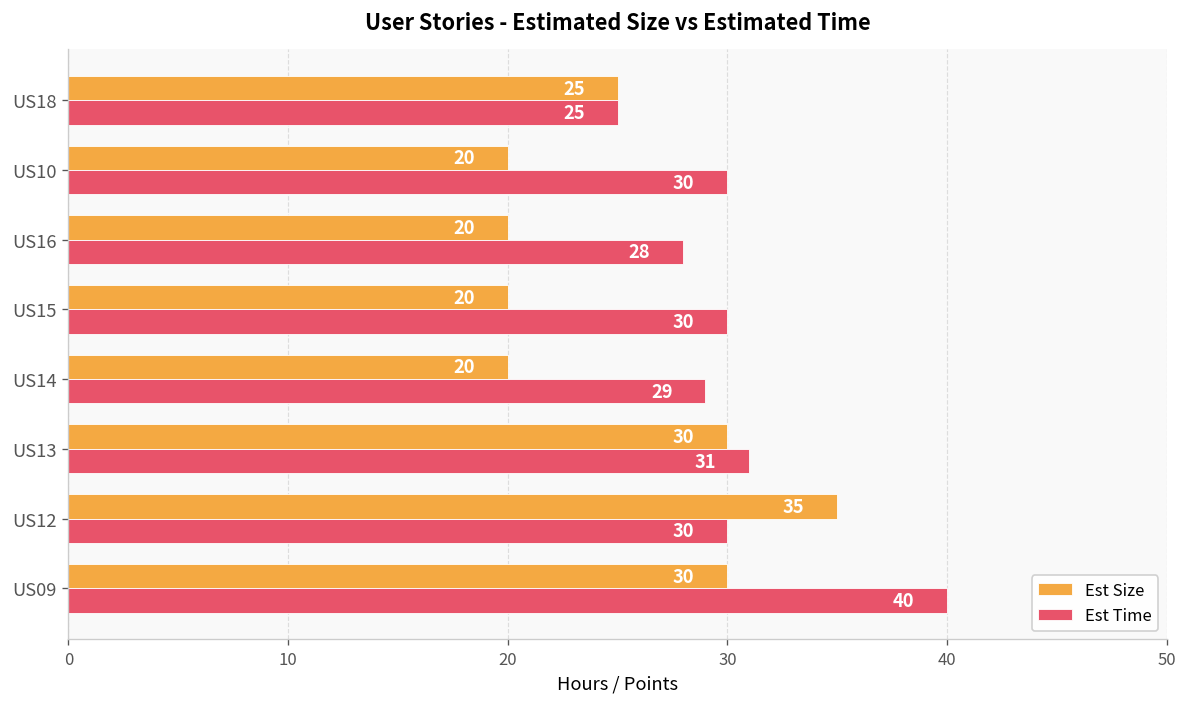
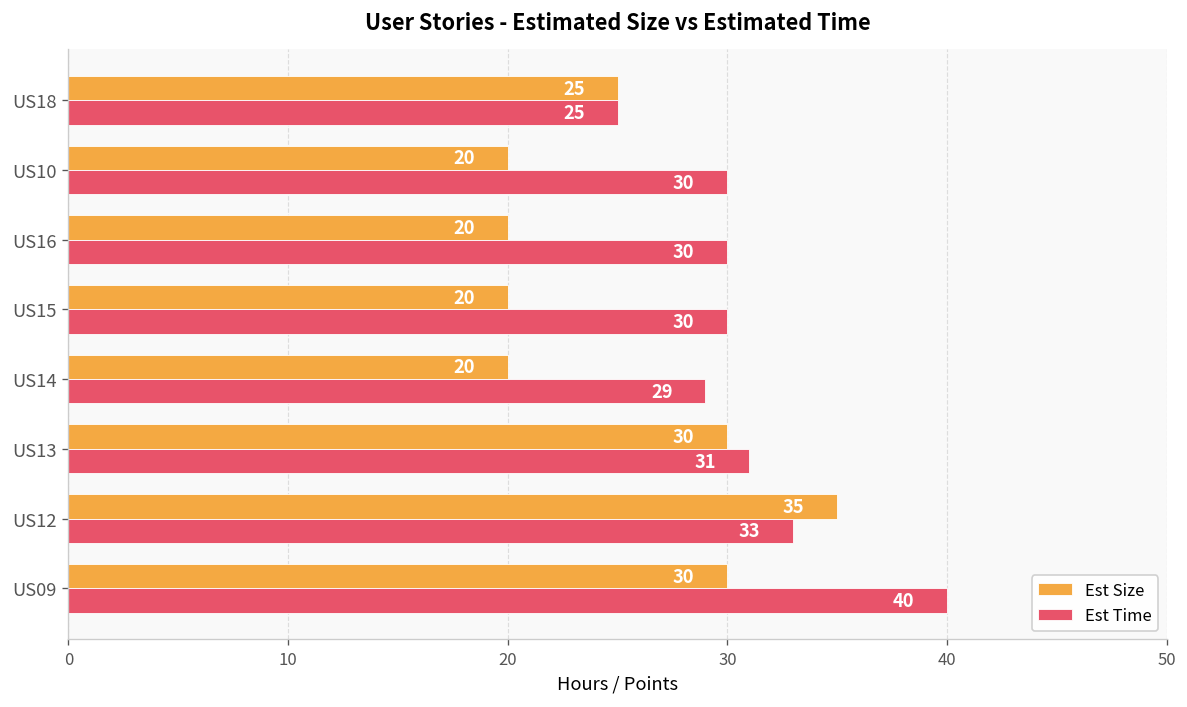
  {
    "Est Size": {
      "US18": 25,
      "US10": 20,
      "US16": 20,
      "US15": 20,
      "US14": 20,
      "US13": 30,
      "US12": 35,
      "US09": 30
    },
    "Est Time": {
      "US18": 25,
      "US10": 30,
-     "US16": 28,
+     "US16": 30,
      "US15": 30,
      "US14": 29,
      "US13": 31,
-     "US12": 30,
+     "US12": 33,
      "US09": 40
    }
  }
